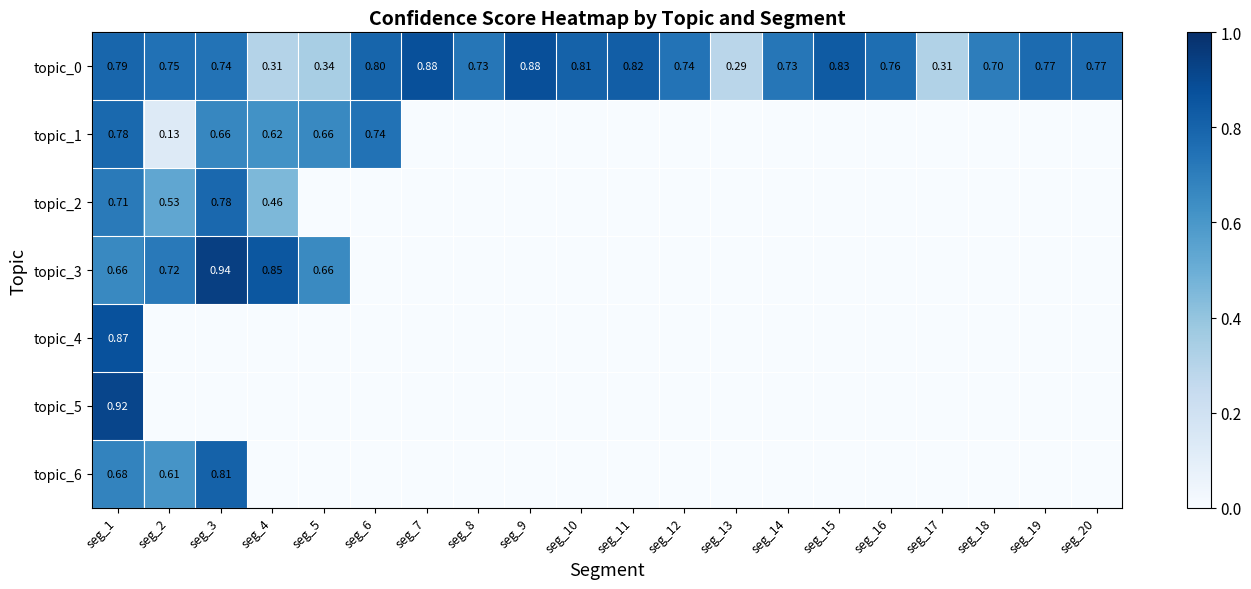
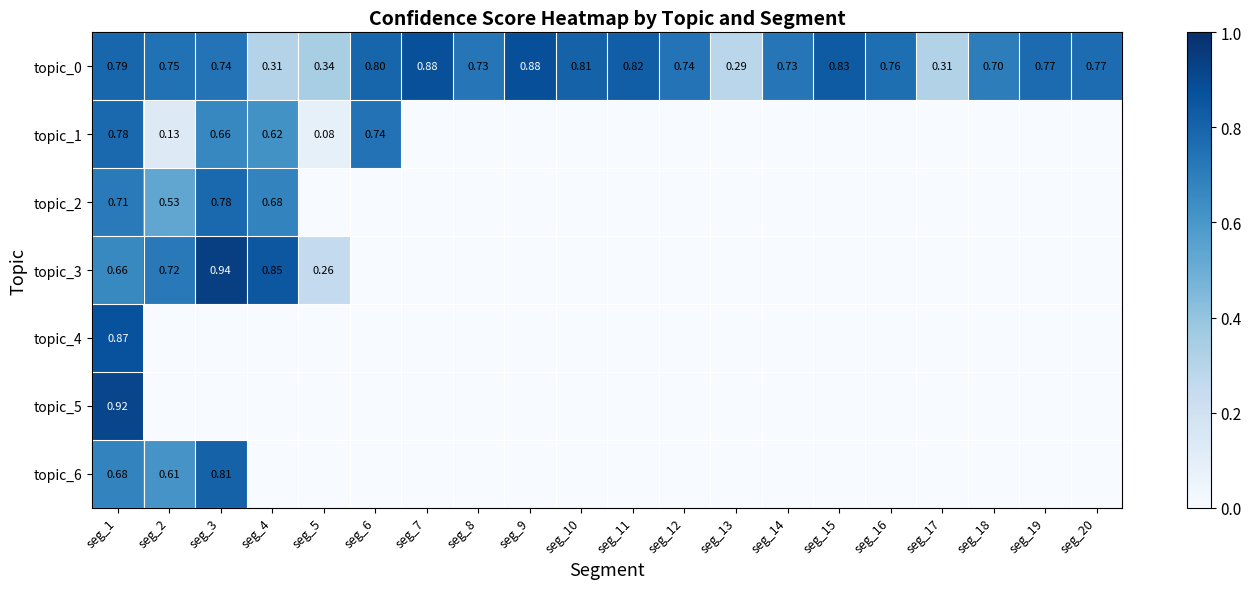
  {
    "topic_0": {
      "seg_1": 0.79,
      "seg_2": 0.75,
      "seg_3": 0.74,
      "seg_4": 0.31,
      "seg_5": 0.34,
      "seg_6": 0.80,
      "seg_7": 0.88,
      "seg_8": 0.73,
      "seg_9": 0.88,
      "seg_10": 0.81,
      "seg_11": 0.82,
      "seg_12": 0.74,
      "seg_13": 0.29,
      "seg_14": 0.73,
      "seg_15": 0.83,
      "seg_16": 0.76,
      "seg_17": 0.31,
      "seg_18": 0.70,
      "seg_19": 0.77,
      "seg_20": 0.77
    },
    "topic_1": {
      "seg_1": 0.78,
      "seg_2": 0.13,
      "seg_3": 0.66,
      "seg_4": 0.62,
-     "seg_5": 0.66,
+     "seg_5": 0.08,
      "seg_6": 0.74
    },
    "topic_2": {
      "seg_1": 0.71,
      "seg_2": 0.53,
      "seg_3": 0.78,
-     "seg_4": 0.46
+     "seg_4": 0.68
    },
    "topic_3": {
      "seg_1": 0.66,
      "seg_2": 0.72,
      "seg_3": 0.94,
      "seg_4": 0.85,
-     "seg_5": 0.66
+     "seg_5": 0.26
    },
    "topic_4": {
      "seg_1": 0.87
    },
    "topic_5": {
      "seg_1": 0.92
    },
    "topic_6": {
      "seg_1": 0.68,
      "seg_2": 0.61,
      "seg_3": 0.81
    }
  }
